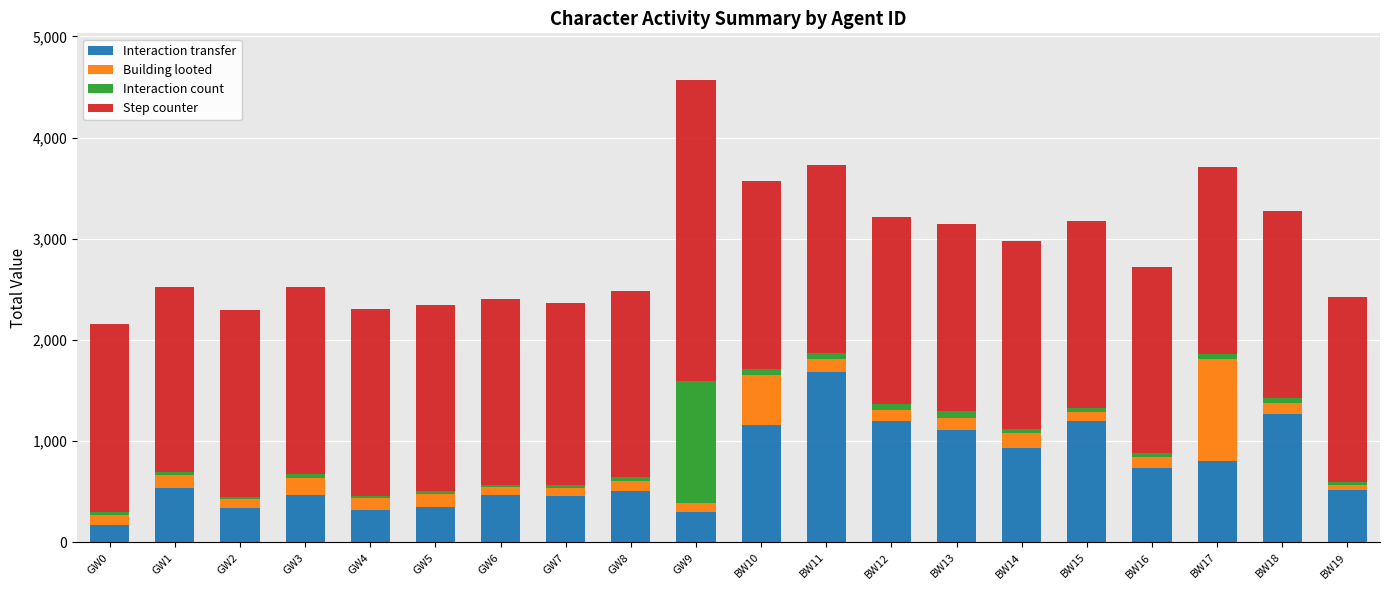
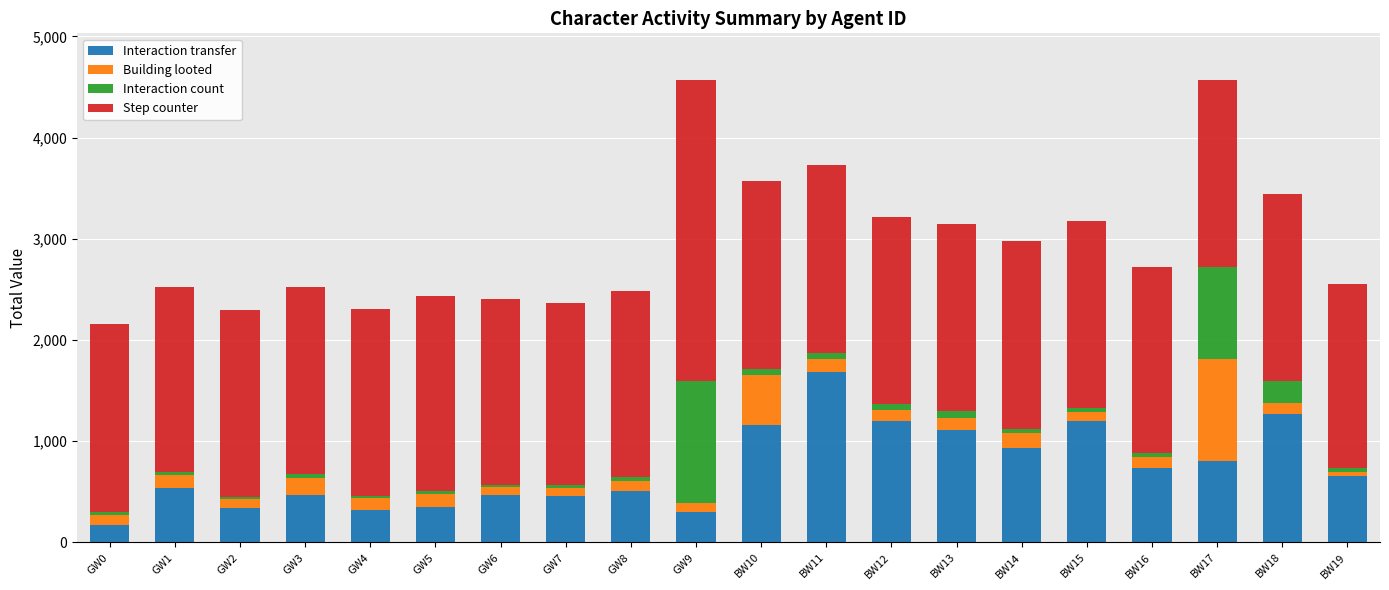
  {
    "Interaction transfer": {
      "GW0": "180",
      "GW1": "540",
      "GW2": "340",
      "GW3": "470",
      "GW4": "320",
      "GW5": "360",
      "GW6": "470",
      "GW7": "460",
      "GW8": "510",
      "GW9": "300",
      "BW10": "1,160",
      "BW11": "1,690",
      "BW12": "1,200",
      "BW13": "1,110",
      "BW14": "930",
      "BW15": "1,200",
      "BW16": "740",
      "BW17": "800",
      "BW18": "1,270",
-     "BW19": "520"
+     "BW19": "650"
    },
    "Building looted": {
      "GW0": "90",
      "GW1": "130",
      "GW2": "90",
      "GW3": "160",
      "GW4": "110",
      "GW5": "120",
      "GW6": "80",
      "GW7": "70",
      "GW8": "100",
      "GW9": "90",
      "BW10": "500",
      "BW11": "120",
      "BW12": "110",
      "BW13": "110",
      "BW14": "150",
      "BW15": "90",
      "BW16": "100",
      "BW17": "1,020",
      "BW18": "100",
      "BW19": "40"
    },
    "Interaction count": {
      "GW0": "40",
      "GW1": "30",
      "GW2": "30",
      "GW3": "50",
      "GW5": "30",
      "GW6": "30",
      "GW7": "30",
      "GW8": "40",
      "GW9": "1,200",
      "BW10": "60",
      "BW11": "70",
      "BW12": "60",
      "BW13": "70",
      "BW14": "40",
      "BW15": "40",
      "BW16": "40",
-     "BW17": "40",
-     "BW18": "50",
+     "BW17": "900",
+     "BW18": "220",
      "BW19": "40"
    },
    "Step counter": {
      "GW0": "1,850",
      "GW1": "1,830",
      "GW2": "1,840",
      "GW3": "1,840",
      "GW4": "1,850",
-     "GW5": "1,840",
+     "GW5": "1,920",
      "GW6": "1,830",
      "GW7": "1,800",
      "GW8": "1,840",
      "GW9": "2,980",
      "BW10": "1,850",
      "BW11": "1,850",
      "BW12": "1,850",
      "BW13": "1,840",
      "BW14": "1,860",
      "BW15": "1,850",
      "BW16": "1,830",
      "BW17": "1,860",
      "BW18": "1,850",
      "BW19": "1,820"
    }
  }
